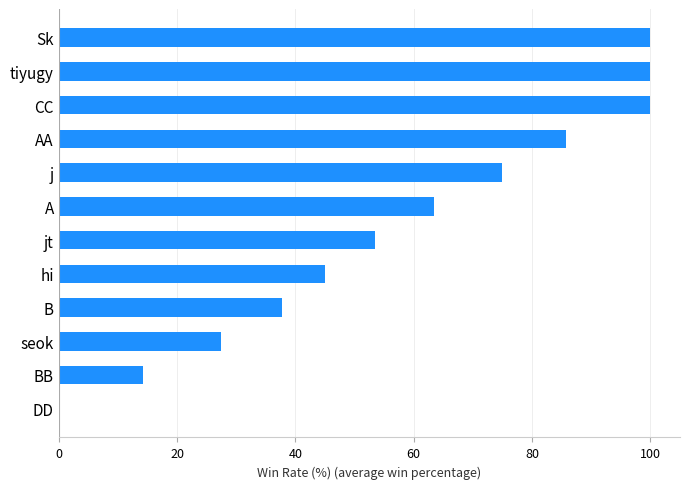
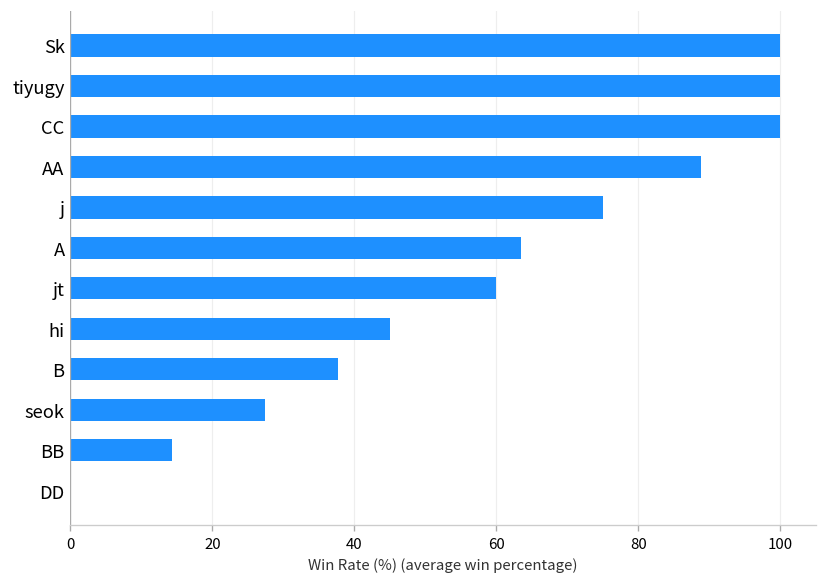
  {
    "Sk": 100,
    "tiyugy": 100,
    "CC": 100,
-   "AA": 86,
+   "AA": 89,
    "j": 75,
    "A": 64,
-   "jt": 53,
+   "jt": 60,
    "hi": 45,
    "B": 38,
    "seok": 27,
    "BB": 14,
    "DD": 0
  }
